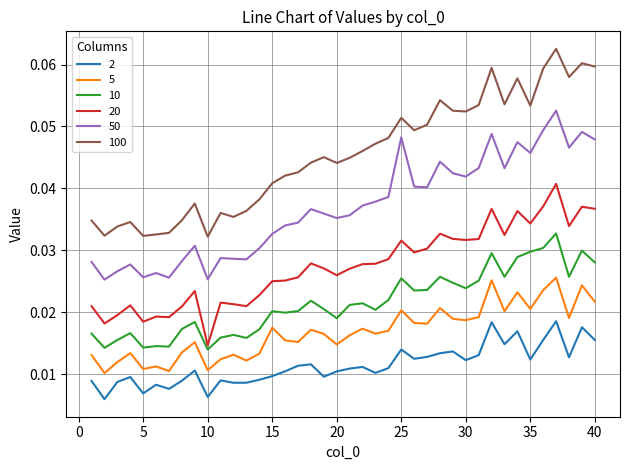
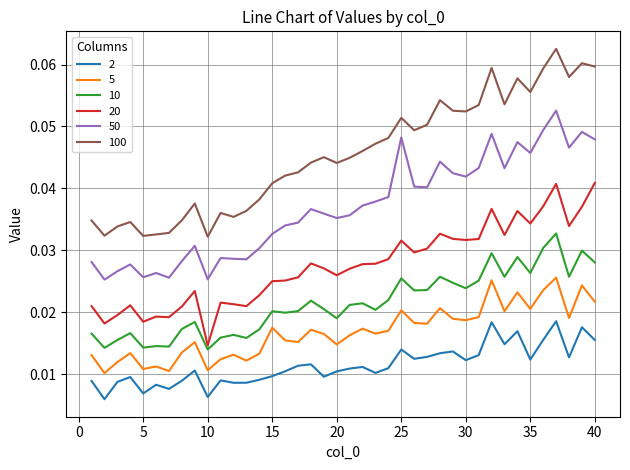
  {
    "2": {
      "5": 0.007,
      "10": 0.006,
      "15": 0.010,
      "20": 0.010,
      "25": 0.014,
      "30": 0.012,
      "35": 0.012,
      "40": 0.015
    },
    "5": {
      "5": 0.011,
      "10": 0.011,
      "15": 0.017,
      "20": 0.015,
      "25": 0.020,
      "30": 0.019,
      "35": 0.021,
      "40": 0.022
    },
    "10": {
      "5": 0.014,
      "10": 0.014,
      "15": 0.020,
      "20": 0.019,
      "25": 0.025,
      "30": 0.024,
-     "35": 0.030,
+     "35": 0.026,
      "40": 0.028
    },
    "20": {
      "5": 0.018,
      "10": 0.015,
      "15": 0.025,
      "20": 0.026,
      "25": 0.032,
      "30": 0.032,
      "35": 0.034,
-     "40": 0.037
+     "40": 0.041
    },
    "50": {
      "5": 0.026,
      "10": 0.025,
      "15": 0.033,
      "20": 0.035,
      "25": 0.048,
      "30": 0.042,
      "35": 0.046,
      "40": 0.048
    },
    "100": {
      "5": 0.032,
      "10": 0.032,
      "15": 0.041,
      "20": 0.044,
      "25": 0.051,
      "30": 0.052,
-     "35": 0.053,
+     "35": 0.056,
      "40": 0.060
    }
  }
